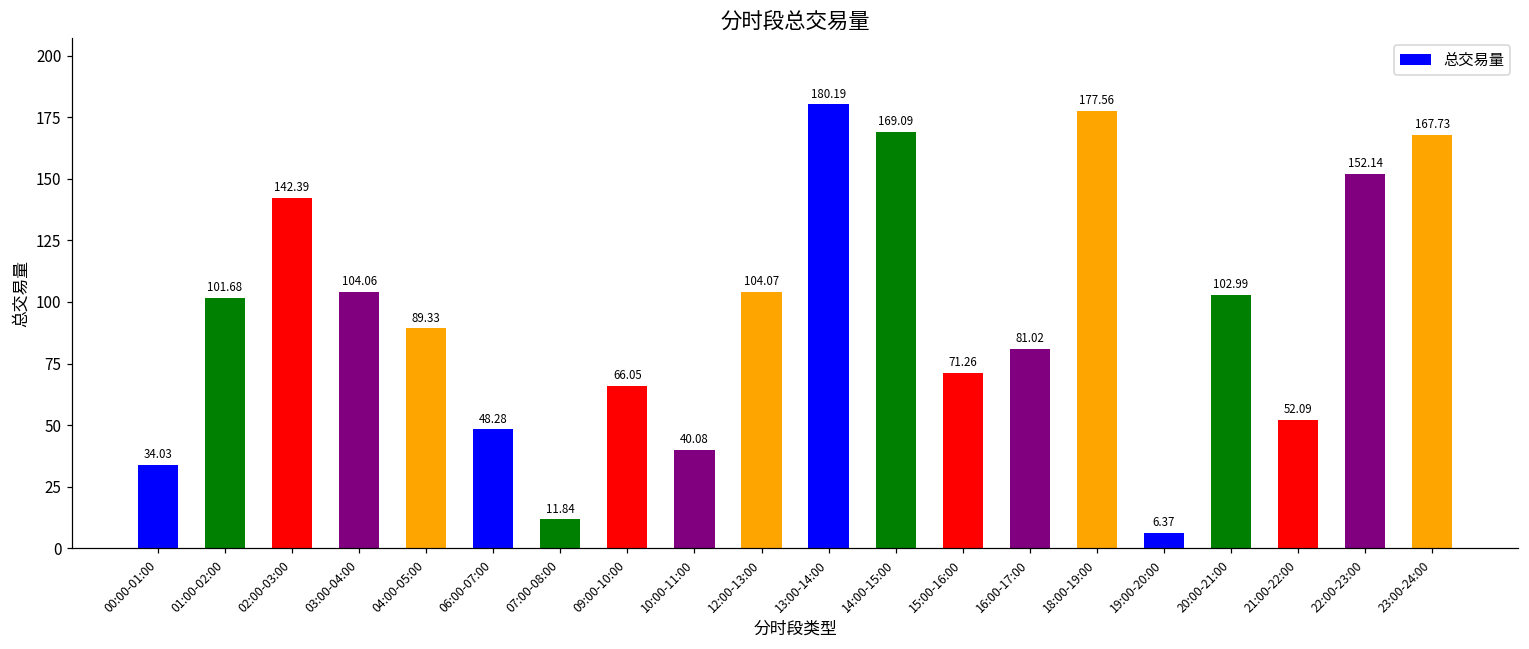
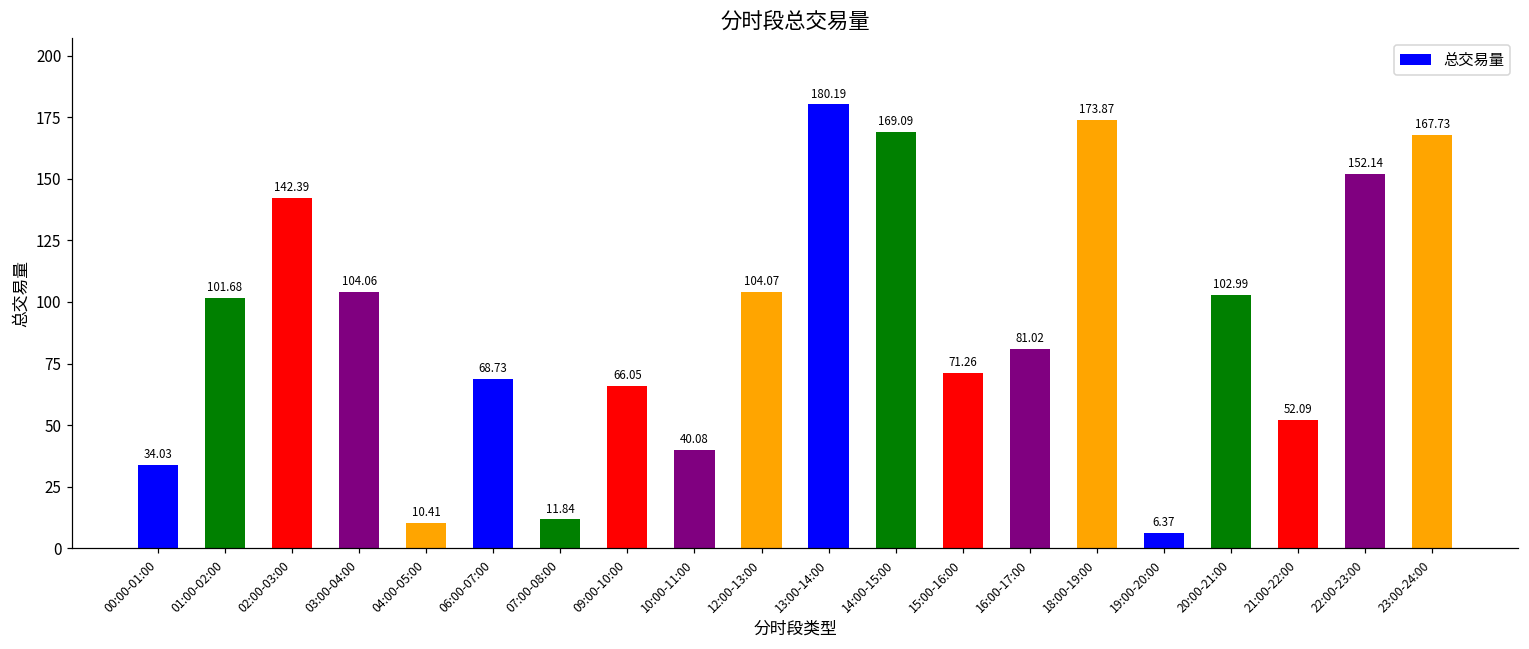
  {
    "00:00-01:00": 34.03,
    "01:00-02:00": 101.68,
    "02:00-03:00": 142.39,
    "03:00-04:00": 104.06,
-   "04:00-05:00": 89.33,
-   "06:00-07:00": 48.28,
+   "04:00-05:00": 10.41,
+   "06:00-07:00": 68.73,
    "07:00-08:00": 11.84,
    "09:00-10:00": 66.05,
    "10:00-11:00": 40.08,
    "12:00-13:00": 104.07,
    "13:00-14:00": 180.19,
    "14:00-15:00": 169.09,
    "15:00-16:00": 71.26,
    "16:00-17:00": 81.02,
-   "18:00-19:00": 177.56,
+   "18:00-19:00": 173.87,
    "19:00-20:00": 6.37,
    "20:00-21:00": 102.99,
    "21:00-22:00": 52.09,
    "22:00-23:00": 152.14,
    "23:00-24:00": 167.73
  }
